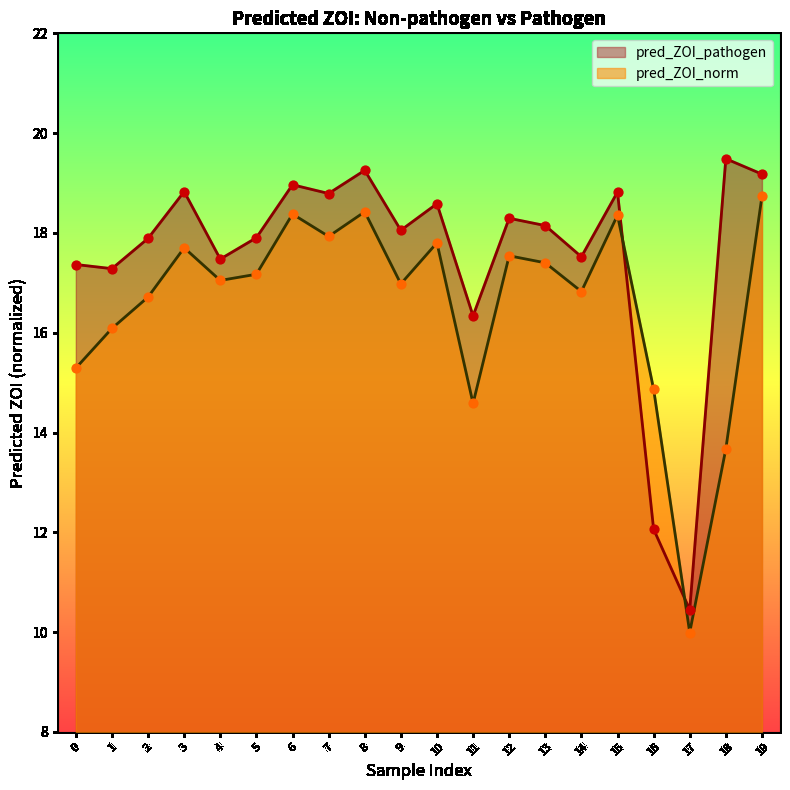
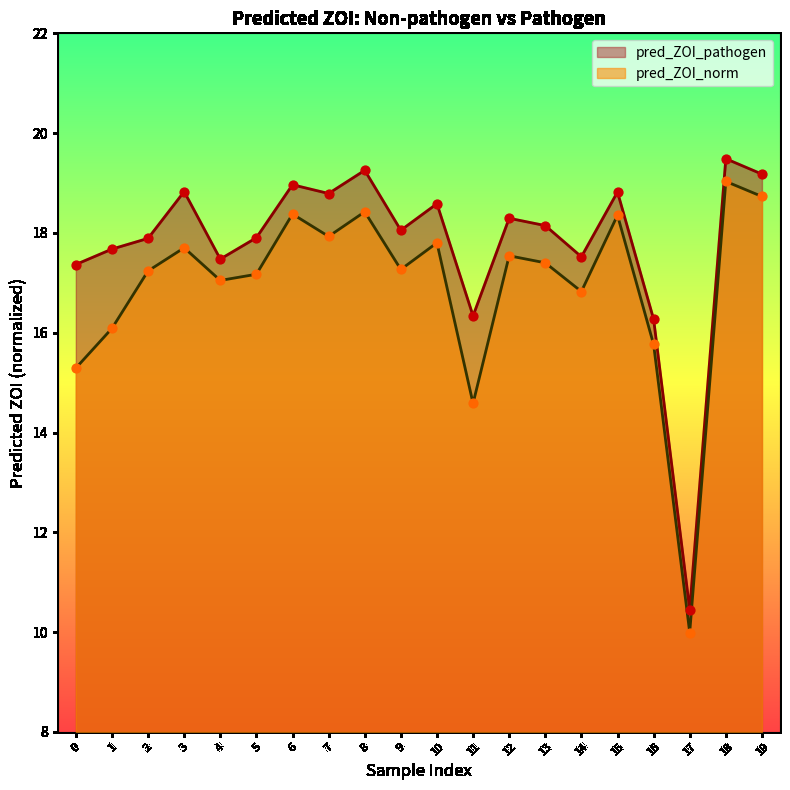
  {
    "pred_ZOI_pathogen": {
      "0": 17.4,
-     "1": 17.3,
+     "1": 17.7,
      "2": 17.9,
      "3": 18.8,
      "4": 17.5,
      "5": 17.9,
      "6": 19.0,
      "7": 18.8,
      "8": 19.3,
      "9": 18.1,
      "10": 18.6,
      "11": 16.3,
      "12": 18.3,
      "13": 18.1,
      "14": 17.5,
      "15": 18.8,
-     "16": 12.1,
+     "16": 16.3,
      "17": 10.4,
      "18": 19.5,
      "19": 19.2
    },
    "pred_ZOI_norm": {
      "0": 15.3,
      "1": 16.1,
-     "2": 16.7,
+     "2": 17.2,
      "3": 17.7,
      "4": 17.0,
      "5": 17.2,
      "6": 18.4,
      "7": 17.9,
      "8": 18.4,
-     "9": 17.0,
+     "9": 17.3,
      "10": 17.8,
      "11": 14.6,
      "12": 17.5,
      "13": 17.4,
      "14": 16.8,
      "15": 18.4,
-     "16": 14.9,
+     "16": 15.8,
      "17": 10.0,
-     "18": 13.7,
+     "18": 19.0,
      "19": 18.7
    }
  }
